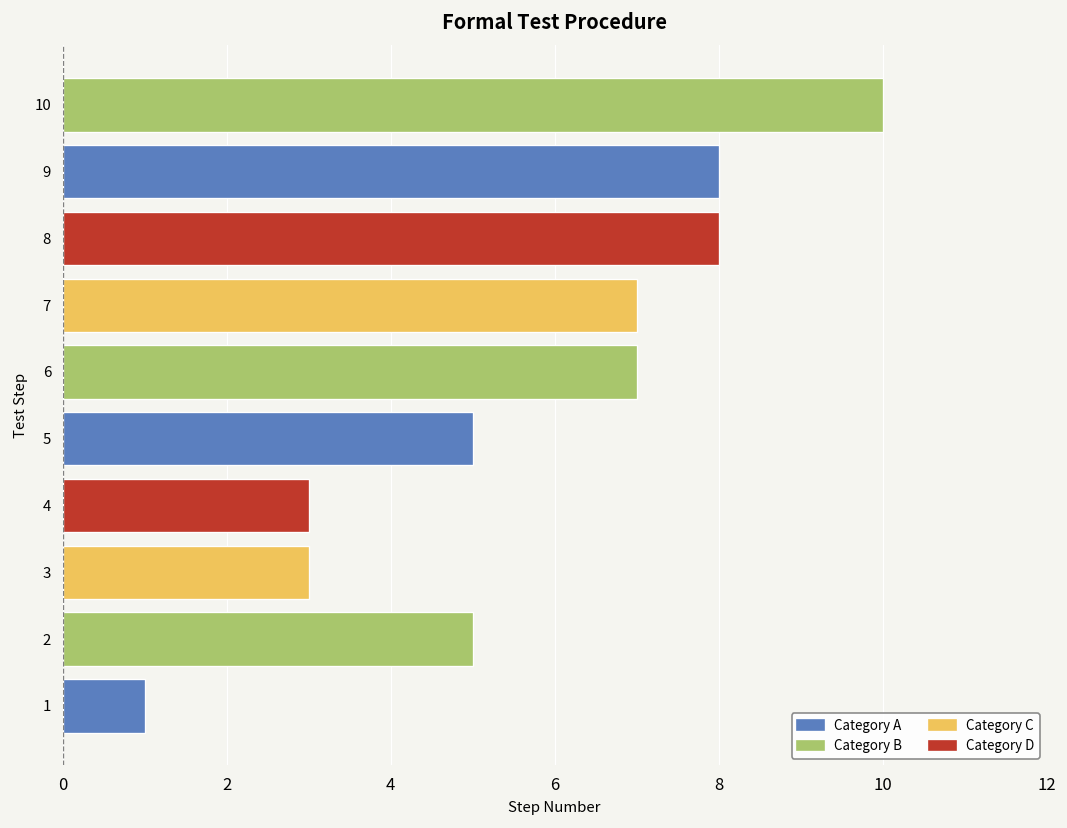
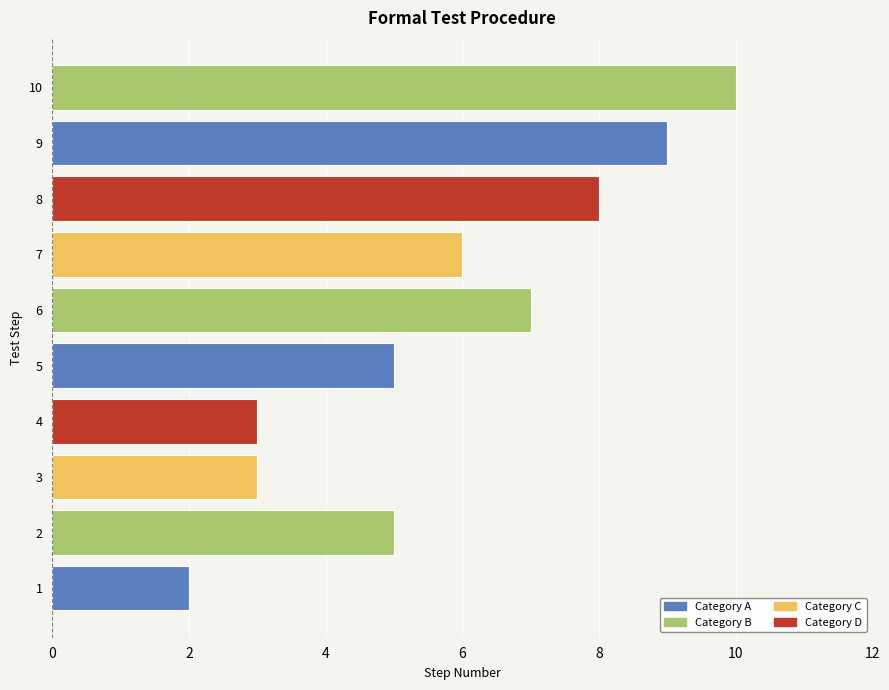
  {
    "10": 10,
-   "9": 8,
+   "9": 9,
    "8": 8,
-   "7": 7,
+   "7": 6,
    "6": 7,
    "5": 5,
    "4": 3,
    "3": 3,
    "2": 5,
-   "1": 1
+   "1": 2
  }
